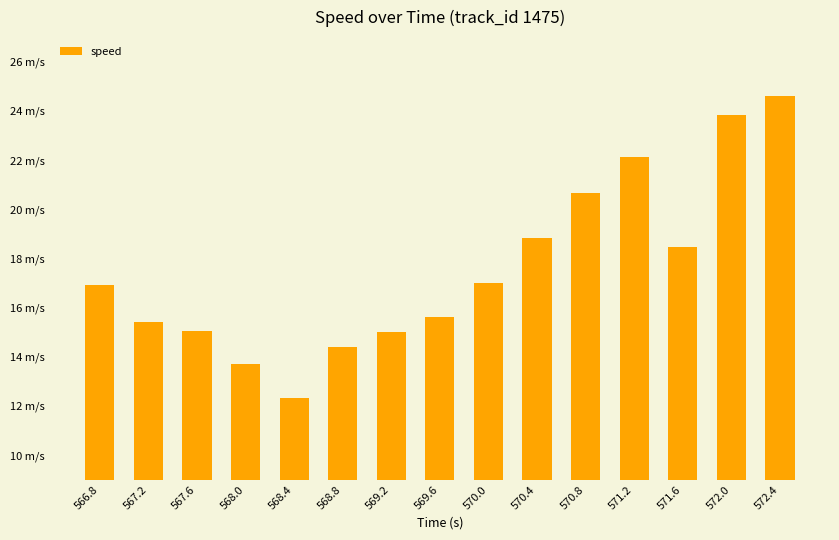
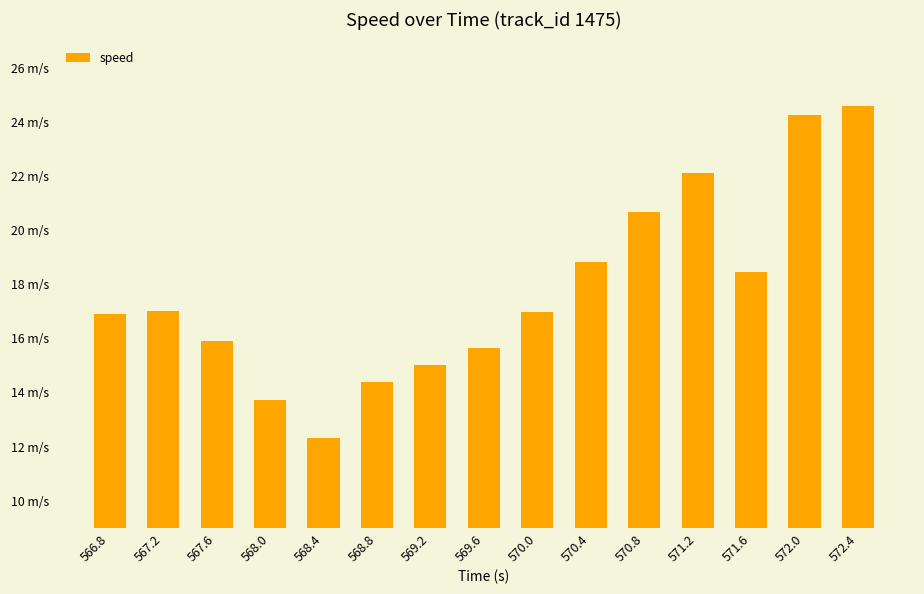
  {
    "566.8": "16.9 m/s",
-   "567.2": "15.4 m/s",
-   "567.6": "15.0 m/s",
+   "567.2": "17.0 m/s",
+   "567.6": "15.9 m/s",
    "568.0": "13.7 m/s",
    "568.4": "12.3 m/s",
    "568.8": "14.4 m/s",
    "569.2": "15.0 m/s",
    "569.6": "15.6 m/s",
    "570.0": "17.0 m/s",
    "570.4": "18.8 m/s",
    "570.8": "20.7 m/s",
    "571.2": "22.1 m/s",
    "571.6": "18.5 m/s",
-   "572.0": "23.8 m/s",
+   "572.0": "24.2 m/s",
    "572.4": "24.6 m/s"
  }
